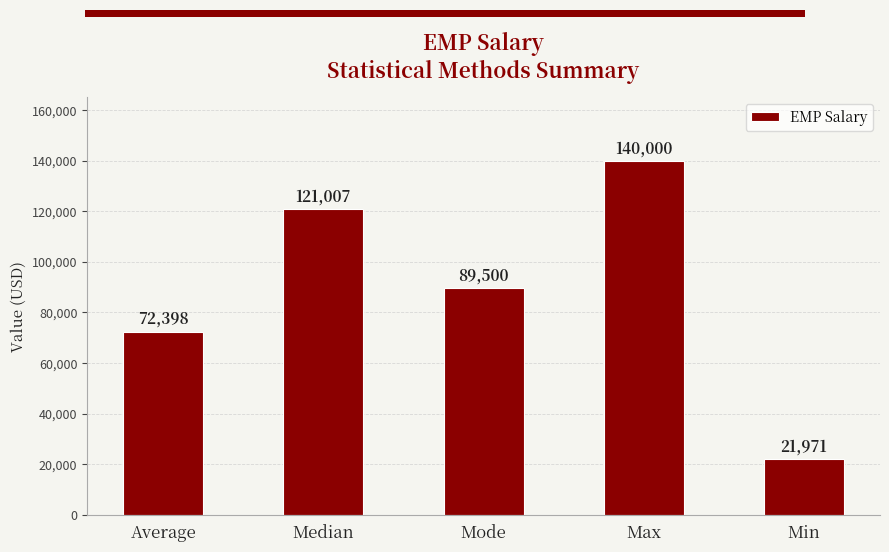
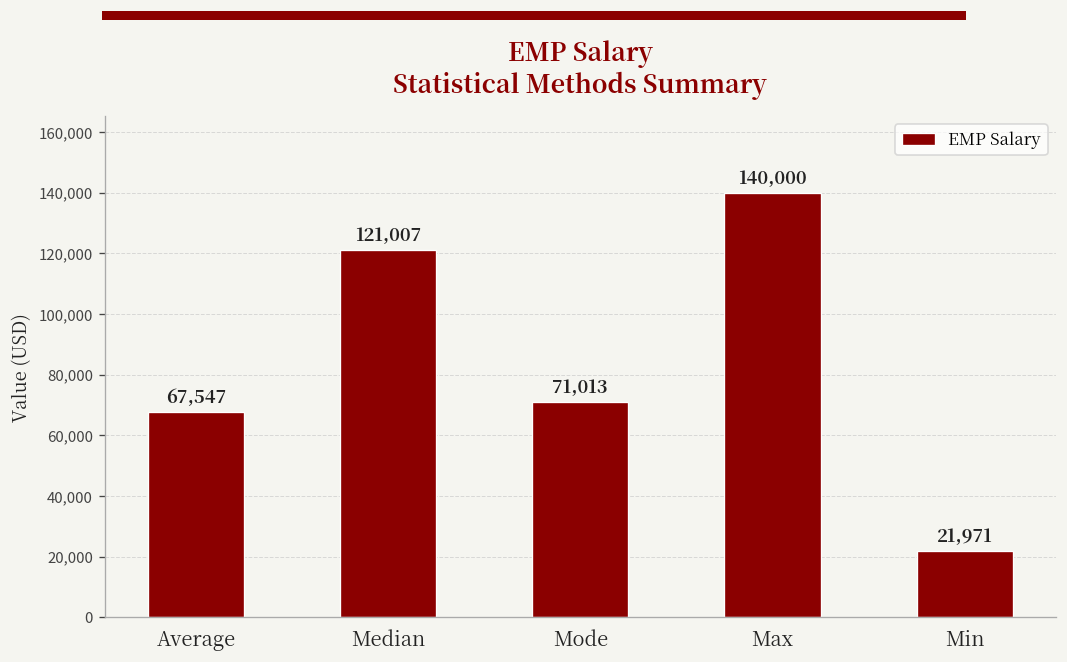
  {
-   "Average": "72,398",
+   "Average": "67,547",
    "Median": "121,007",
-   "Mode": "89,500",
+   "Mode": "71,013",
    "Max": "140,000",
    "Min": "21,971"
  }
